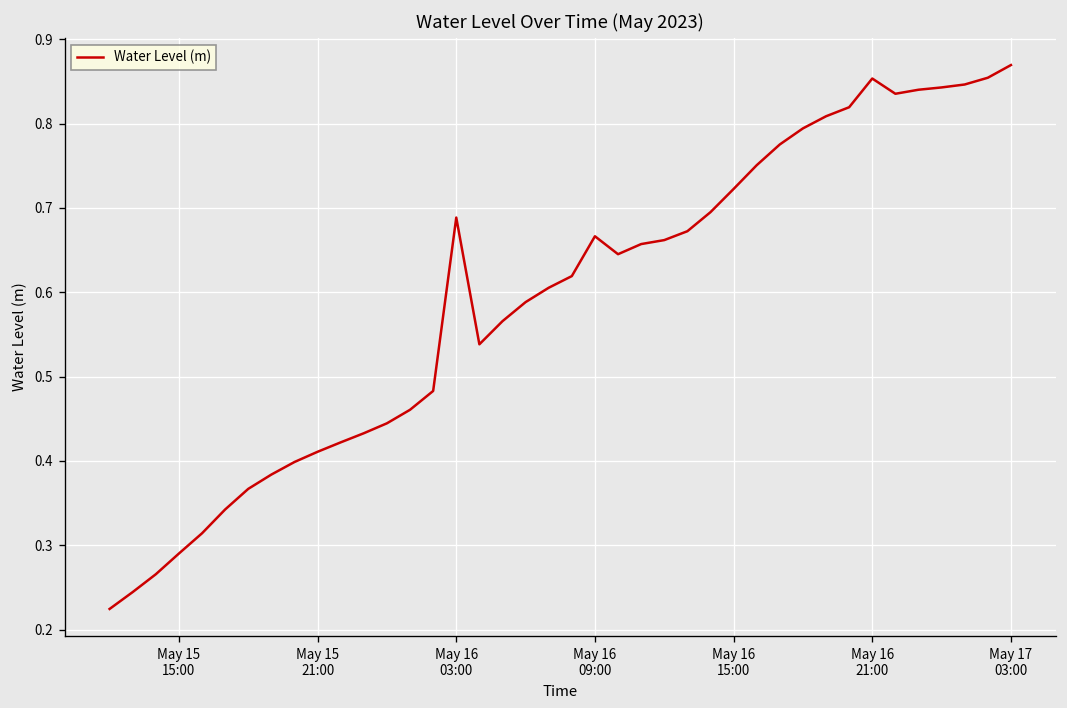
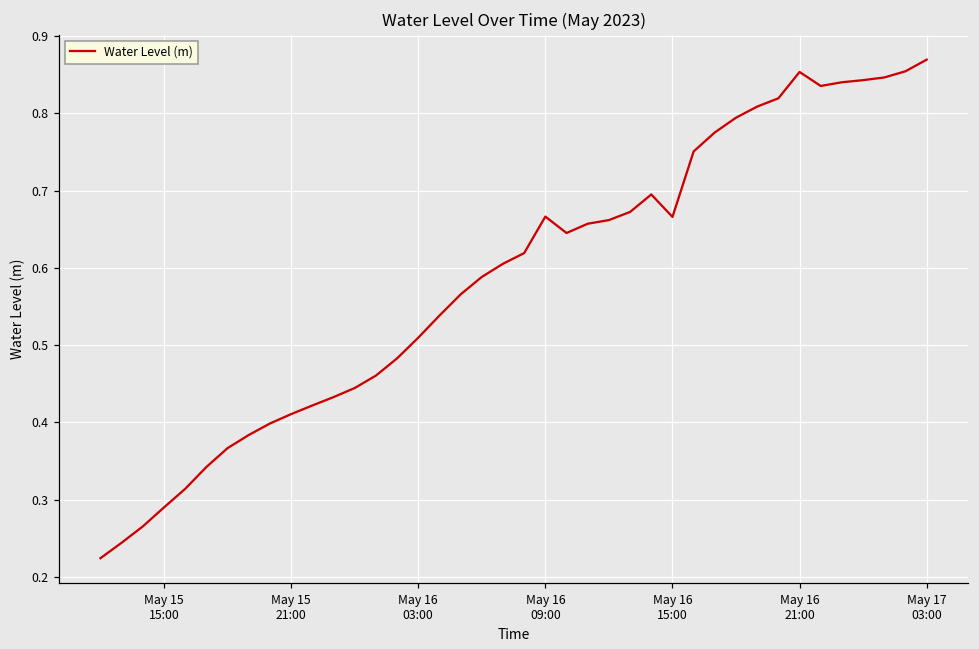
  {
    "May 15 15:00": 0.29,
    "May 15 21:00": 0.41,
-   "May 16 03:00": 0.69,
+   "May 16 03:00": 0.51,
    "May 16 09:00": 0.67,
-   "May 16 15:00": 0.72,
+   "May 16 15:00": 0.67,
    "May 16 21:00": 0.85,
    "May 17 03:00": 0.87
  }
